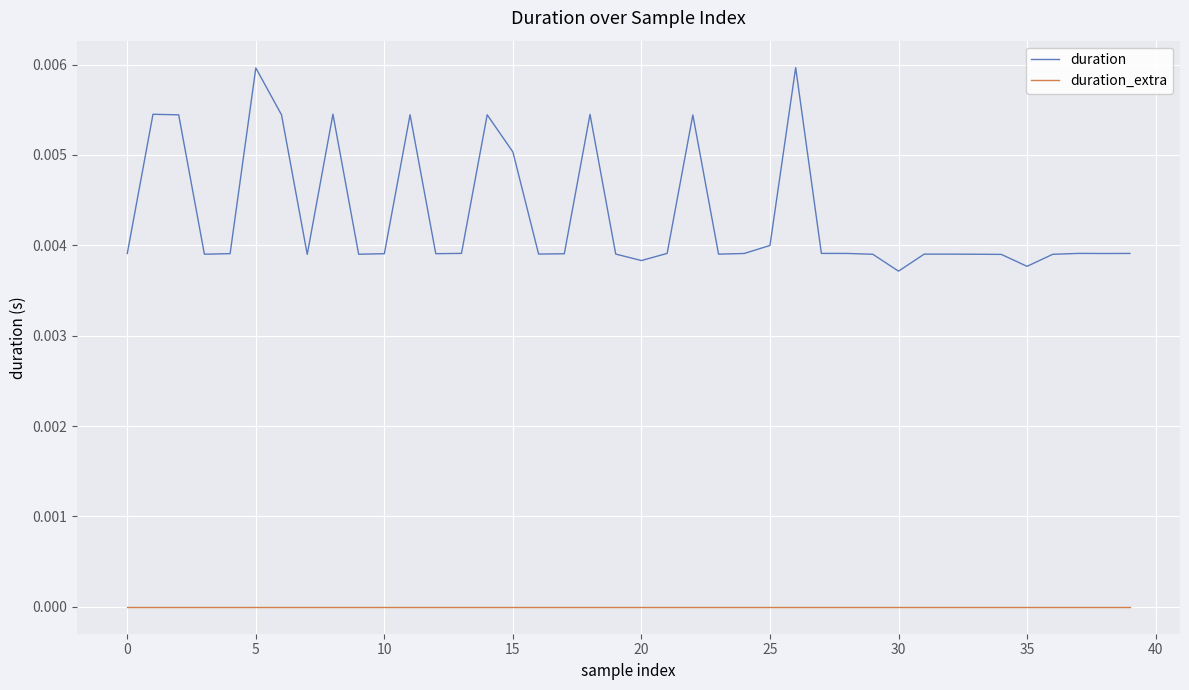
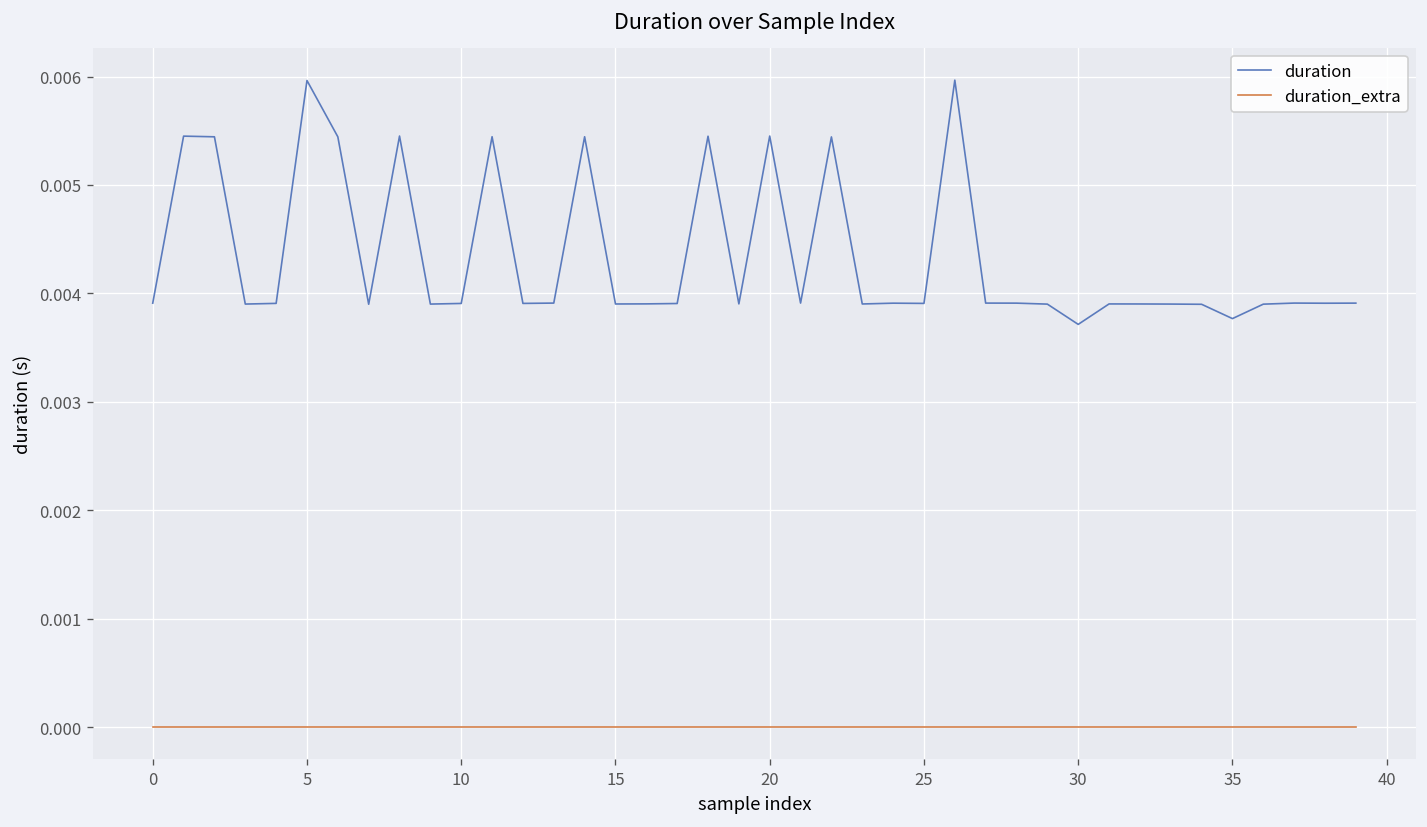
  {
    "duration": {
      "0": 0.0039,
      "5": 0.0060,
      "10": 0.0039,
-     "15": 0.0050,
-     "20": 0.0038,
-     "25": 0.0040,
+     "15": 0.0039,
+     "20": 0.0055,
+     "25": 0.0039,
      "30": 0.0037,
      "35": 0.0038
    },
    "duration_extra": {
      "0": 0.0000,
      "5": 0.0000,
      "10": 0.0000,
      "15": 0.0000,
      "20": 0.0000,
      "25": 0.0000,
      "30": 0.0000,
      "35": 0.0000
    }
  }
